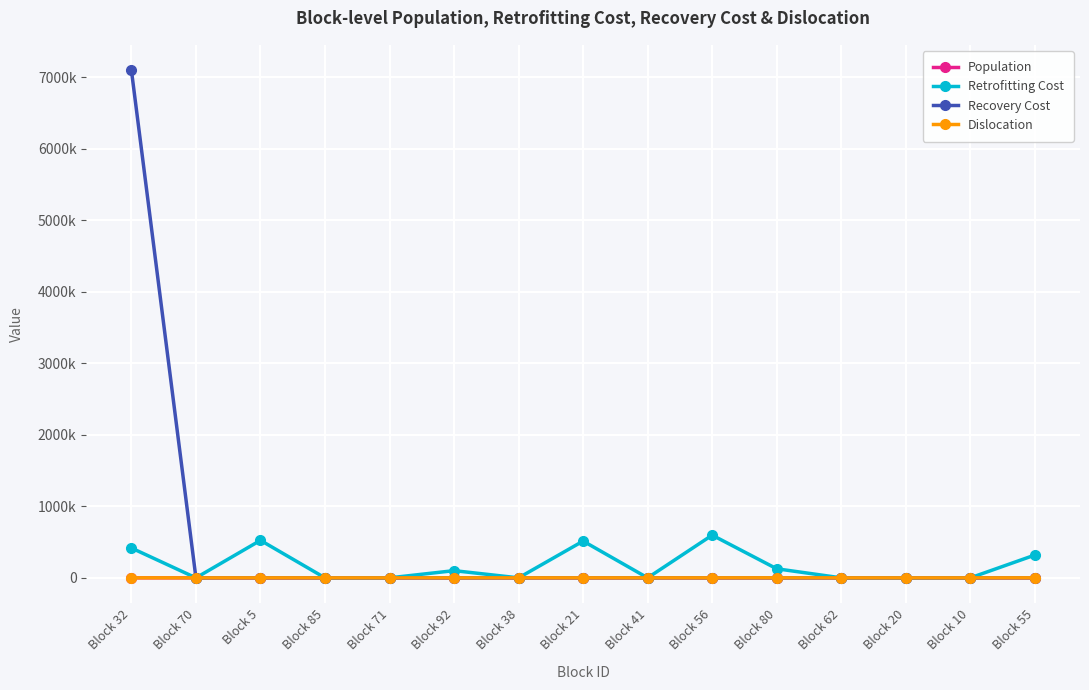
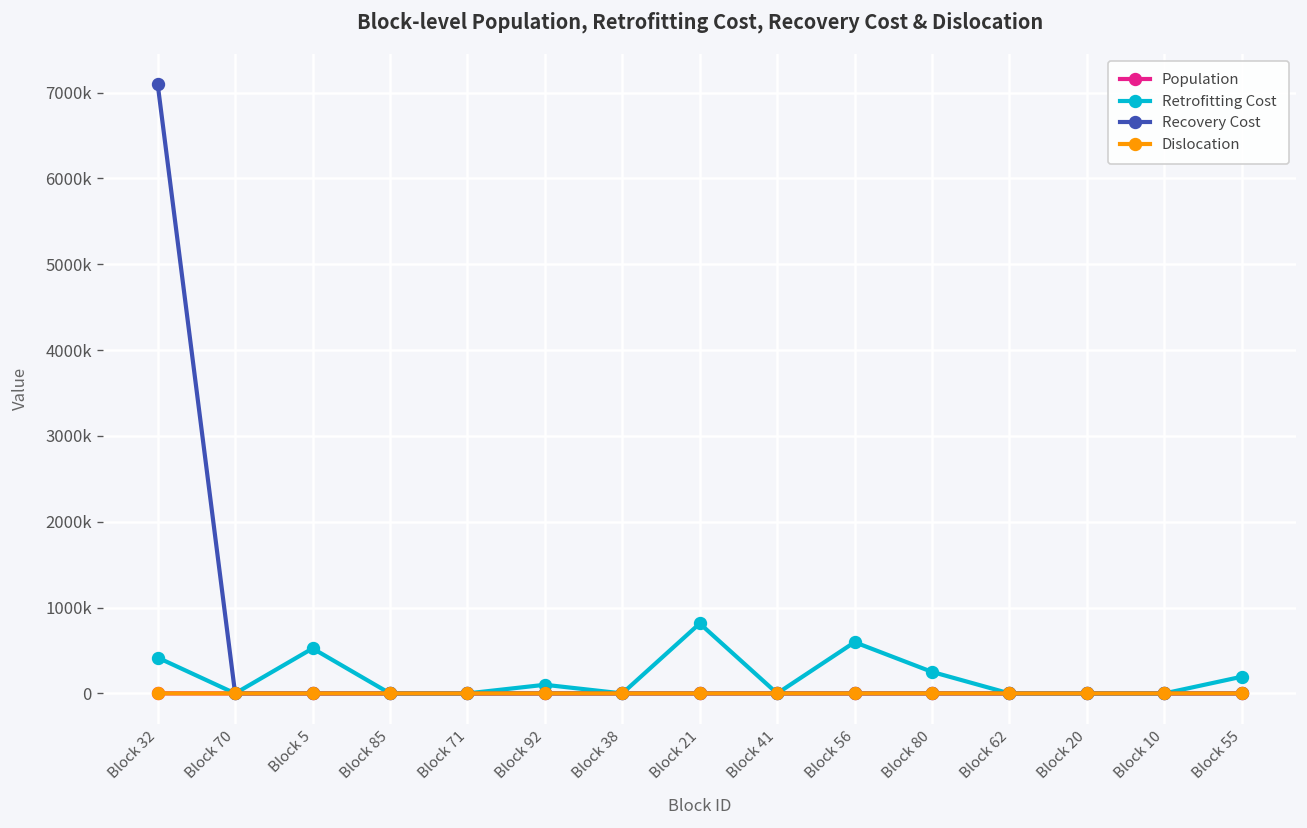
  {
    "Dislocation": {
      "Block 32": 0
    },
    "Retrofitting Cost": {
      "Block 32": 400000,
      "Block 5": 500000,
      "Block 92": 100000,
-     "Block 21": 500000,
+     "Block 21": 800000,
      "Block 56": 600000,
-     "Block 80": 100000,
-     "Block 55": 300000
+     "Block 80": 300000,
+     "Block 55": 200000
    },
    "Recovery Cost": {
      "Block 32": 7100000
    }
  }
